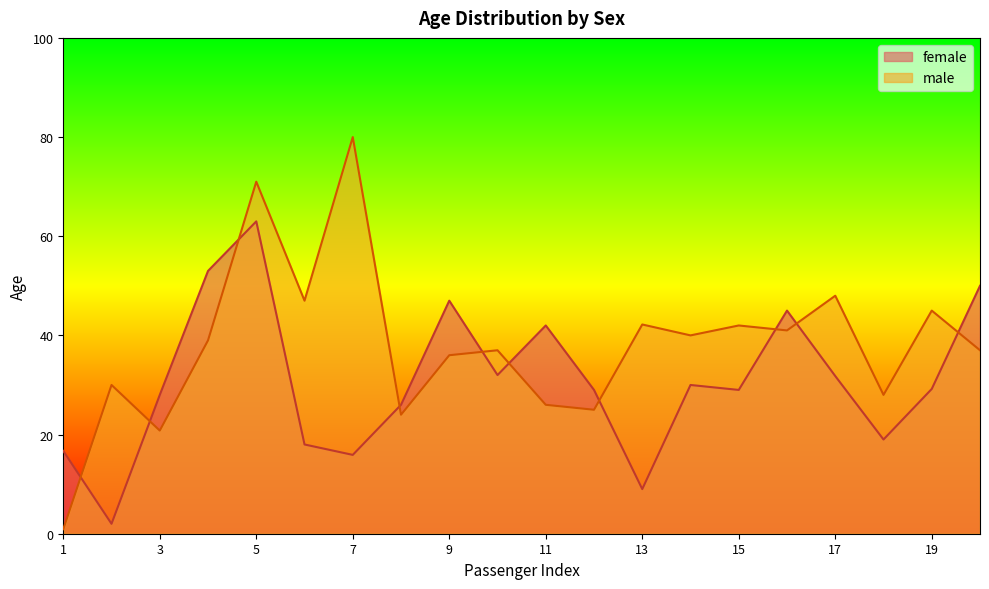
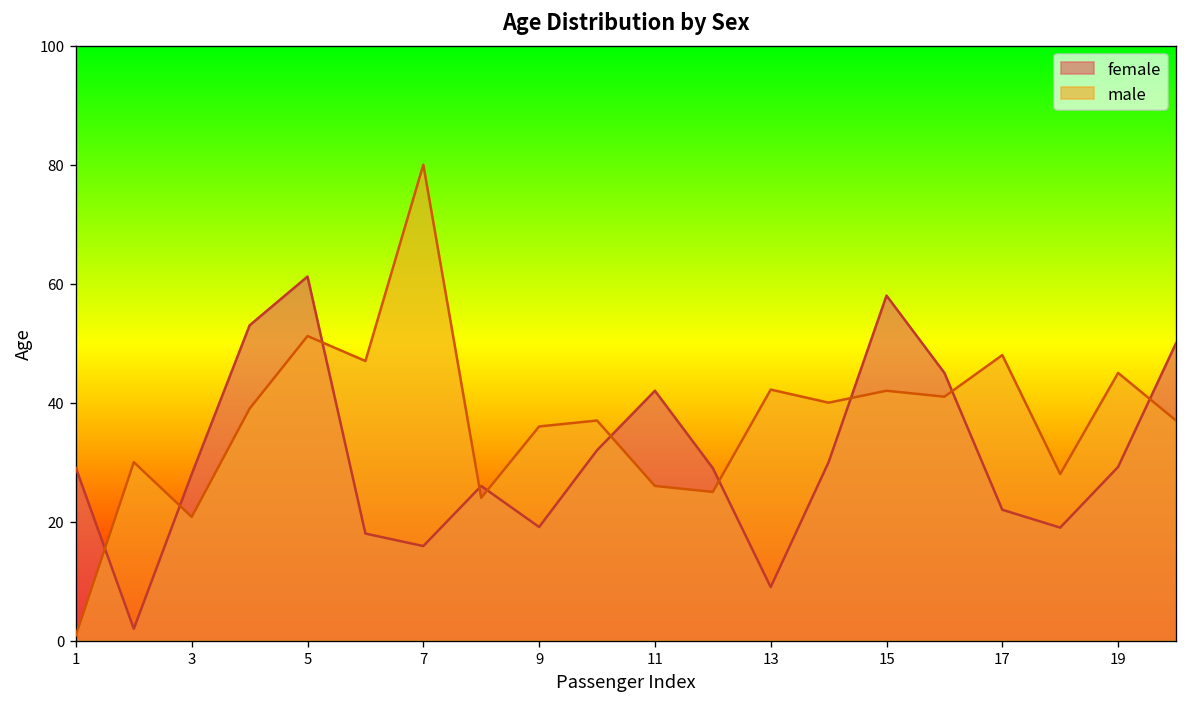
  {
    "female": {
-     "1": 17,
+     "1": 29,
      "3": 28,
-     "5": 63,
+     "5": 61,
      "7": 16,
-     "9": 47,
+     "9": 19,
      "11": 42,
      "13": 9,
-     "15": 29,
-     "17": 32,
+     "15": 58,
+     "17": 22,
      "19": 29
    },
    "male": {
      "1": 1,
      "3": 21,
-     "5": 71,
+     "5": 51,
      "7": 80,
      "9": 36,
      "11": 26,
      "13": 42,
      "15": 42,
      "17": 48,
      "19": 45
    }
  }
